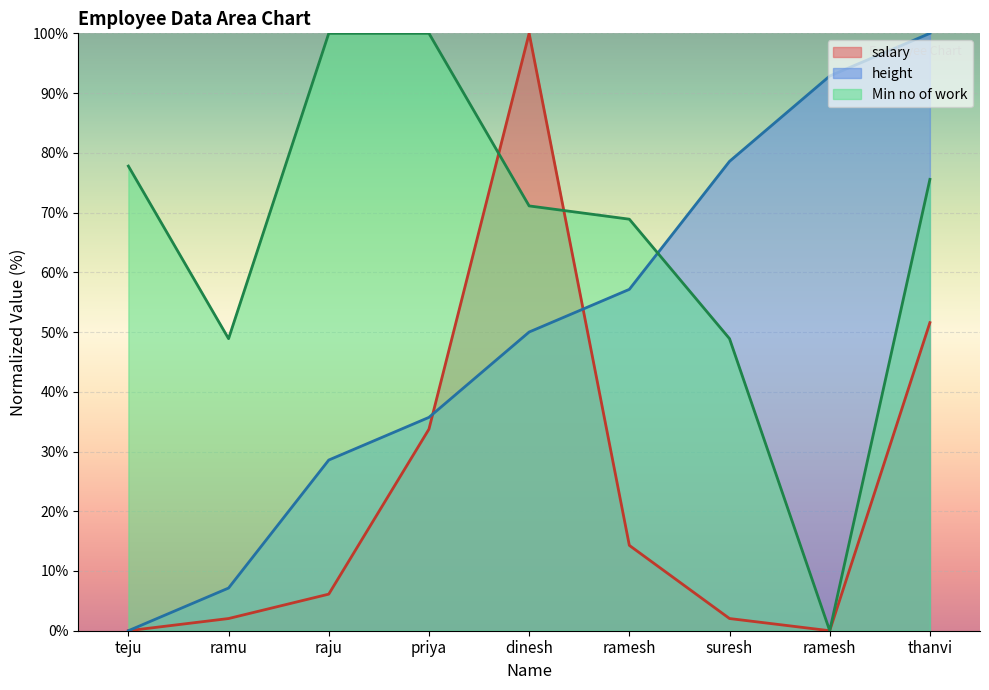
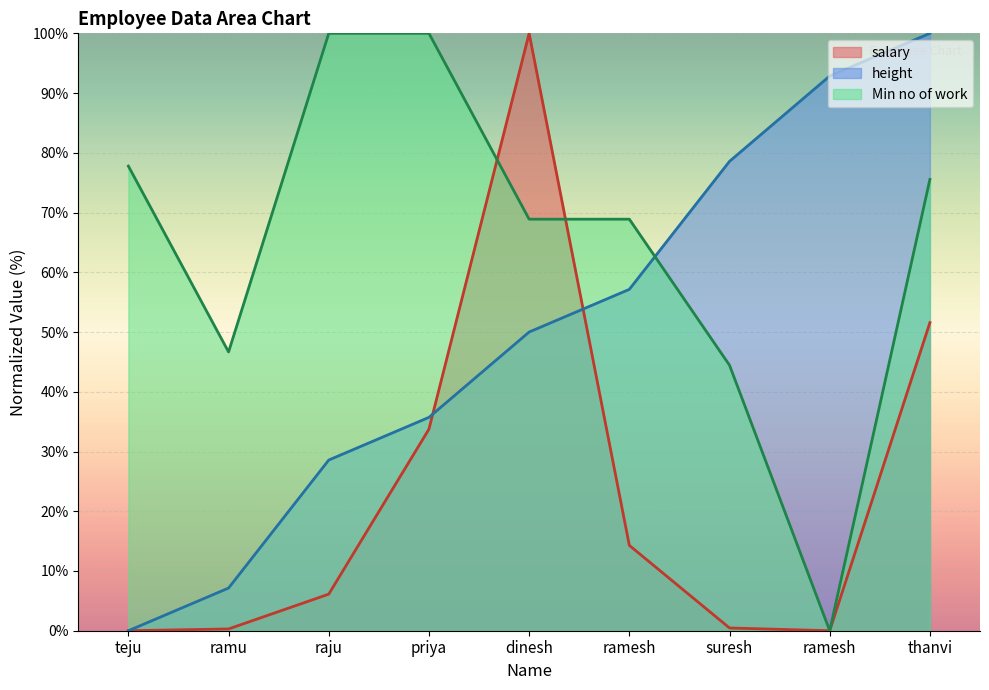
  {
    "salary": {
-     "ramu": "2%",
+     "ramu": "0%",
      "raju": "6%",
      "priya": "34%",
      "dinesh": "100%",
-     "suresh": "2%",
+     "suresh": "0%",
      "thanvi": "52%"
    },
    "height": {
      "ramu": "7%",
      "raju": "29%",
      "priya": "36%",
      "dinesh": "50%",
      "suresh": "79%",
      "thanvi": "100%"
    },
    "Min no of work": {
      "teju": "78%",
-     "ramu": "49%",
+     "ramu": "47%",
      "raju": "100%",
      "priya": "100%",
-     "dinesh": "71%",
-     "suresh": "49%",
+     "dinesh": "69%",
+     "suresh": "44%",
      "thanvi": "76%"
    }
  }
